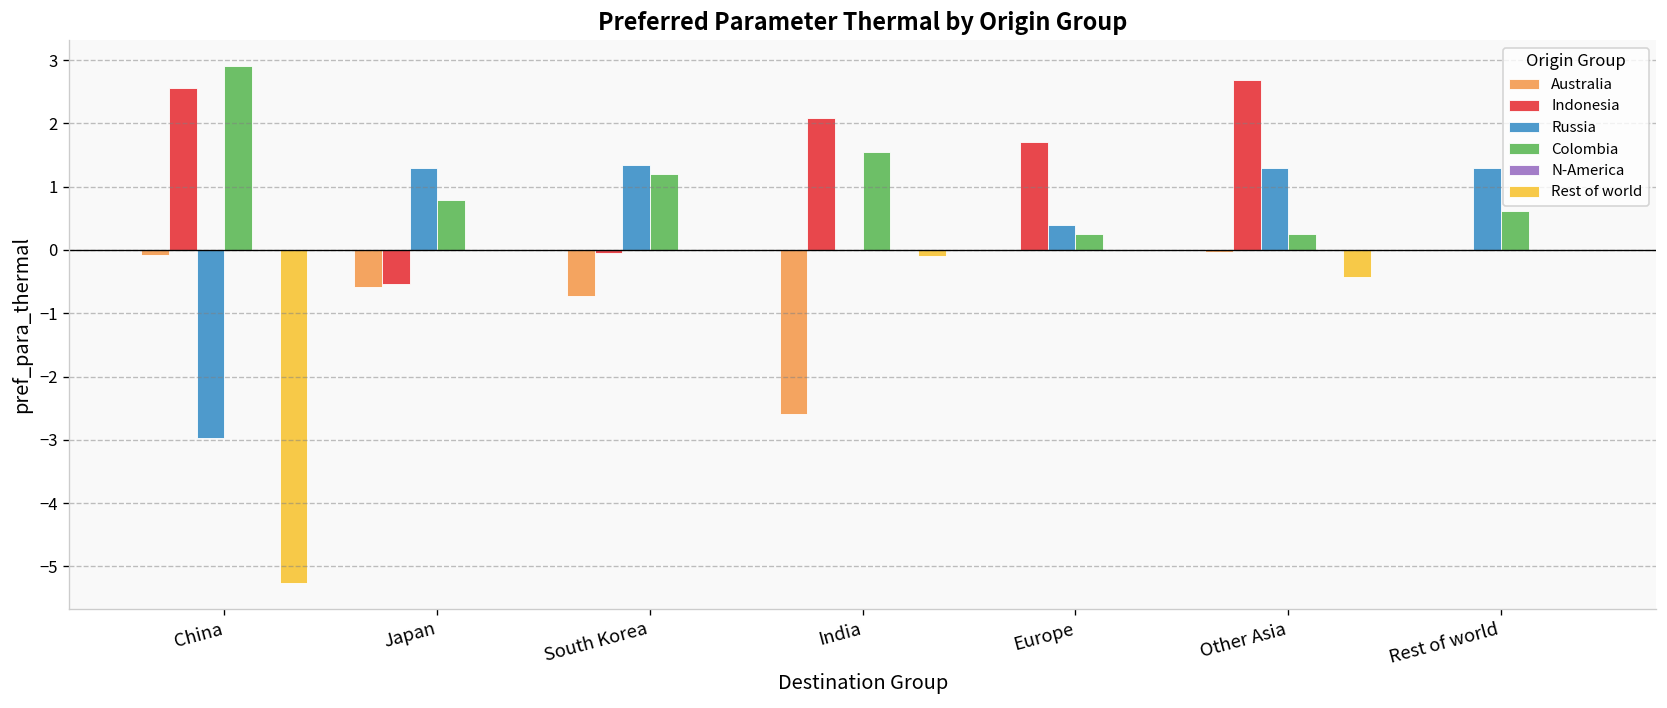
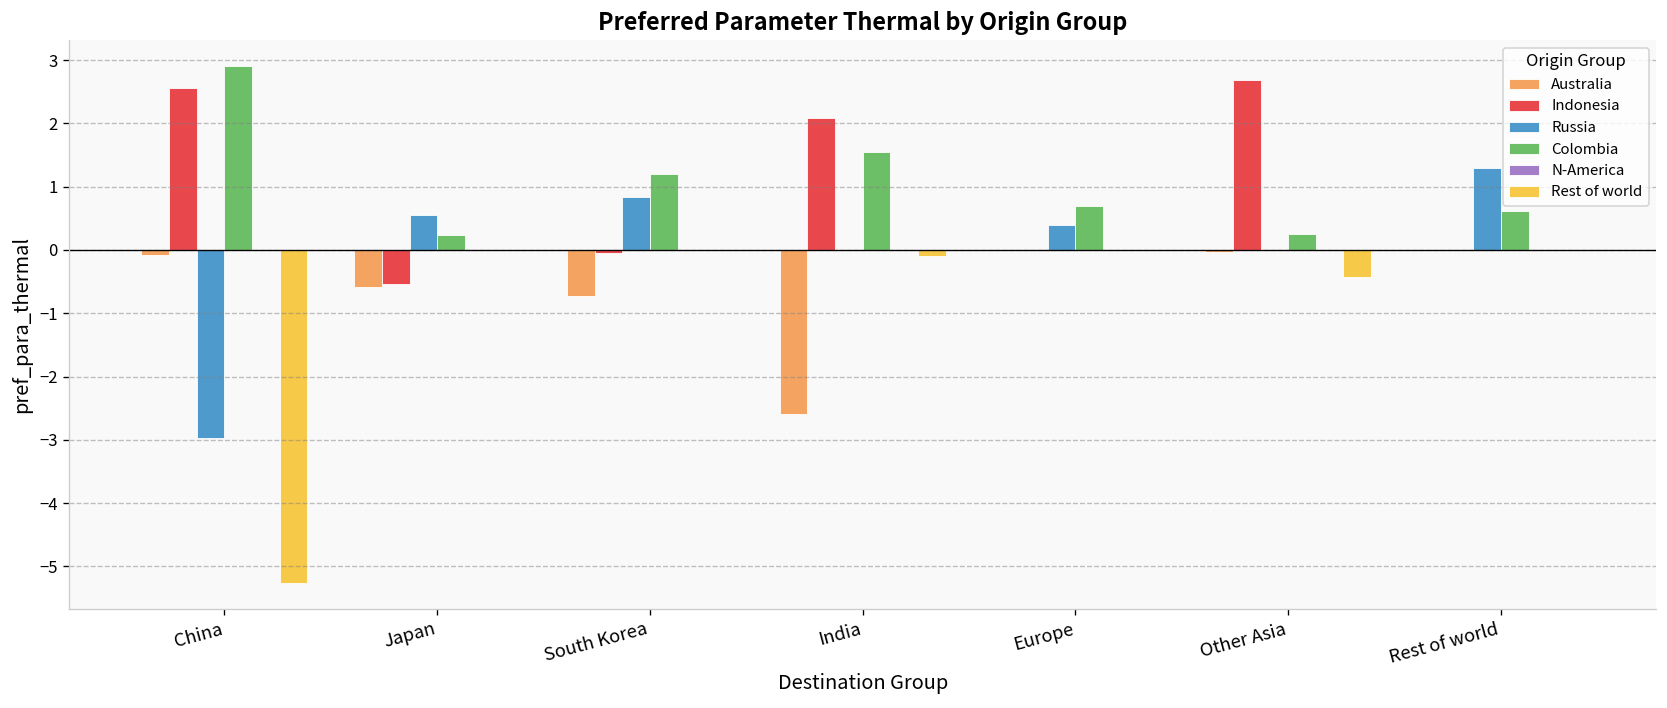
  {
    "Indonesia": {
      "China": 2.6,
      "Japan": -0.5,
      "South Korea": -0.1,
      "India": 2.1,
-     "Europe": 1.7,
+     "Europe": 0.0,
      "Other Asia": 2.7,
      "Rest of world": 0.0
    },
    "Russia": {
      "China": -3.0,
-     "Japan": 1.3,
-     "South Korea": 1.3,
+     "Japan": 0.6,
+     "South Korea": 0.8,
      "India": 0.0,
      "Europe": 0.4,
-     "Other Asia": 1.3,
+     "Other Asia": 0.0,
      "Rest of world": 1.3
    },
    "Colombia": {
      "China": 2.9,
-     "Japan": 0.8,
+     "Japan": 0.2,
      "South Korea": 1.2,
      "India": 1.6,
-     "Europe": 0.3,
+     "Europe": 0.7,
      "Other Asia": 0.3
    },
    "N-America": {
      "China": 0.0,
      "Japan": 0.0,
      "South Korea": 0.0,
      "India": 0.0,
      "Europe": 0.0,
      "Other Asia": 0.0,
      "Rest of world": 0.0
    }
  }
